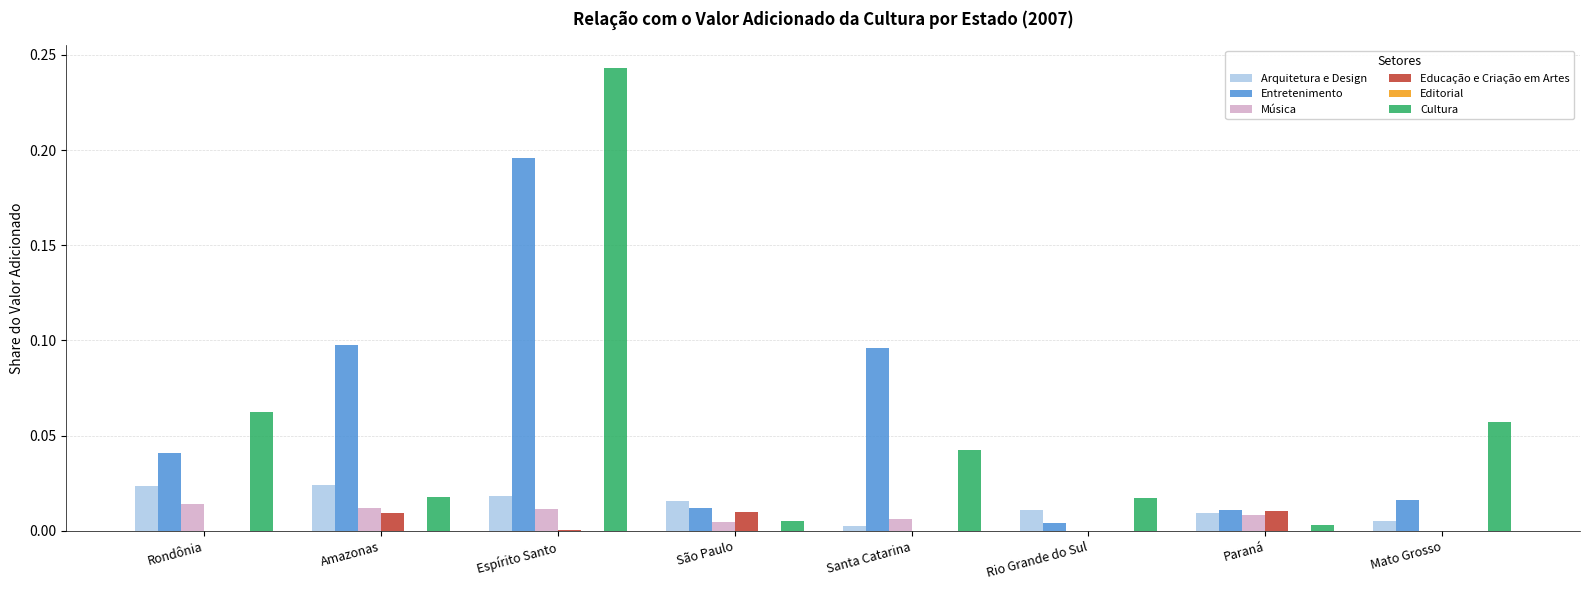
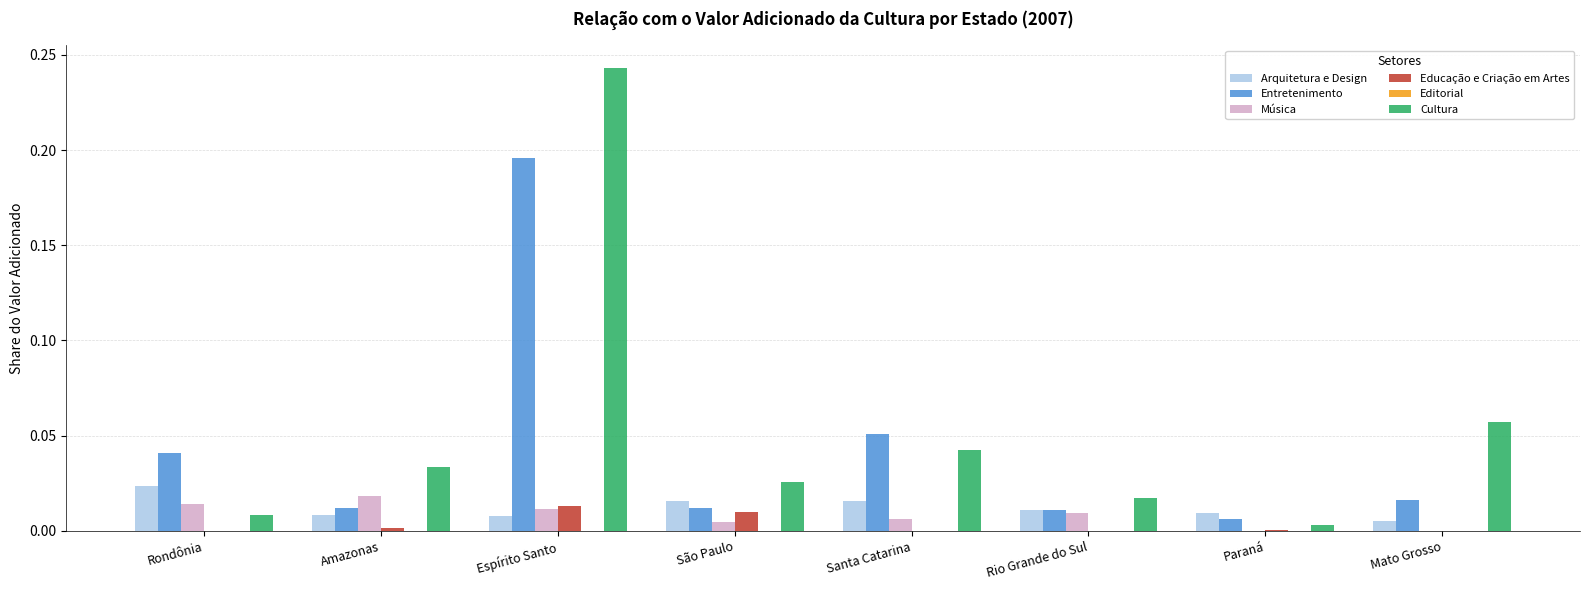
  {
    "Arquitetura e Design": {
      "Rondônia": 0.024,
-     "Amazonas": 0.024,
-     "Espírito Santo": 0.018,
+     "Amazonas": 0.008,
+     "Espírito Santo": 0.008,
      "São Paulo": 0.016,
-     "Santa Catarina": 0.002,
+     "Santa Catarina": 0.016,
      "Rio Grande do Sul": 0.011,
      "Paraná": 0.010,
      "Mato Grosso": 0.005
    },
    "Entretenimento": {
      "Rondônia": 0.041,
-     "Amazonas": 0.097,
+     "Amazonas": 0.012,
      "Espírito Santo": 0.196,
      "São Paulo": 0.012,
-     "Santa Catarina": 0.096,
-     "Rio Grande do Sul": 0.004,
-     "Paraná": 0.011,
+     "Santa Catarina": 0.051,
+     "Rio Grande do Sul": 0.011,
+     "Paraná": 0.006,
      "Mato Grosso": 0.016
    },
    "Música": {
      "Rondônia": 0.014,
-     "Amazonas": 0.012,
+     "Amazonas": 0.018,
      "Espírito Santo": 0.012,
      "São Paulo": 0.005,
      "Santa Catarina": 0.006,
-     "Rio Grande do Sul": 0.000,
-     "Paraná": 0.008
+     "Rio Grande do Sul": 0.009,
+     "Paraná": 0.000
    },
    "Educação e Criação em Artes": {
      "Rondônia": 0.000,
-     "Amazonas": 0.009,
-     "Espírito Santo": 0.001,
+     "Amazonas": 0.001,
+     "Espírito Santo": 0.013,
      "São Paulo": 0.010,
-     "Paraná": 0.010,
+     "Paraná": 0.000,
      "Mato Grosso": 0.000
    },
    "Editorial": {
      "Rondônia": 0.000,
      "Mato Grosso": 0.000
    },
    "Cultura": {
-     "Rondônia": 0.062,
-     "Amazonas": 0.018,
+     "Rondônia": 0.008,
+     "Amazonas": 0.034,
      "Espírito Santo": 0.243,
-     "São Paulo": 0.005,
+     "São Paulo": 0.026,
      "Santa Catarina": 0.043,
      "Rio Grande do Sul": 0.017,
      "Paraná": 0.003,
      "Mato Grosso": 0.057
    }
  }
